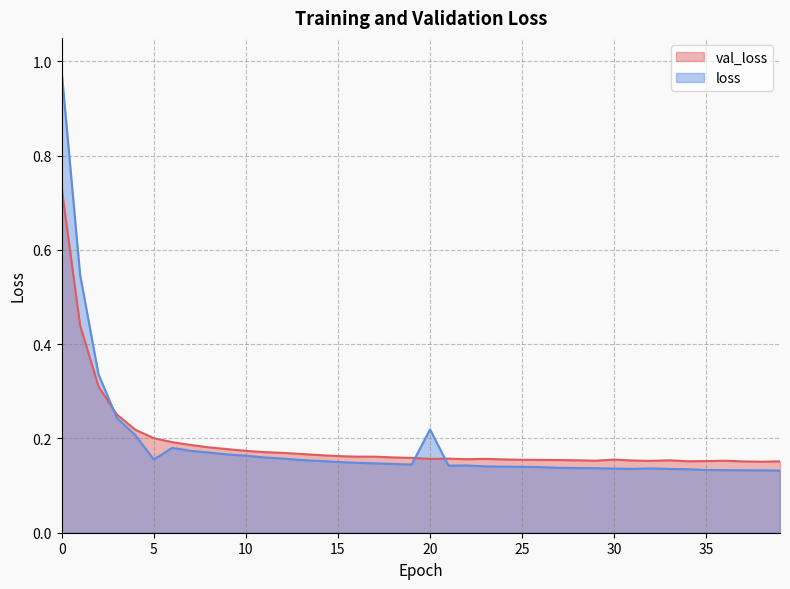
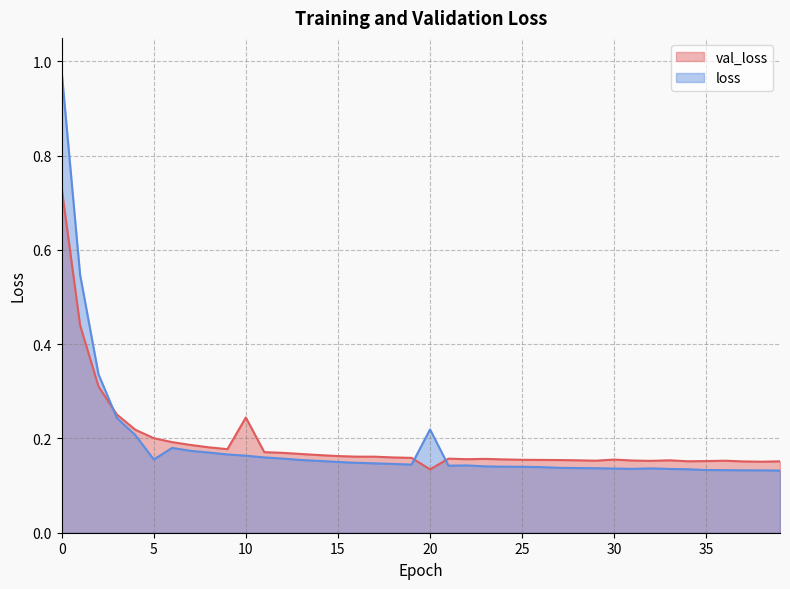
  {
    "val_loss": {
      "0": 0.73,
      "5": 0.20,
-     "10": 0.17,
+     "10": 0.24,
      "15": 0.16,
-     "20": 0.16,
+     "20": 0.13,
      "25": 0.15,
      "30": 0.16,
      "35": 0.15
    },
    "loss": {
      "0": 0.98,
      "5": 0.16,
      "10": 0.16,
      "15": 0.15,
      "20": 0.22,
      "25": 0.14,
      "30": 0.14,
      "35": 0.13
    }
  }
